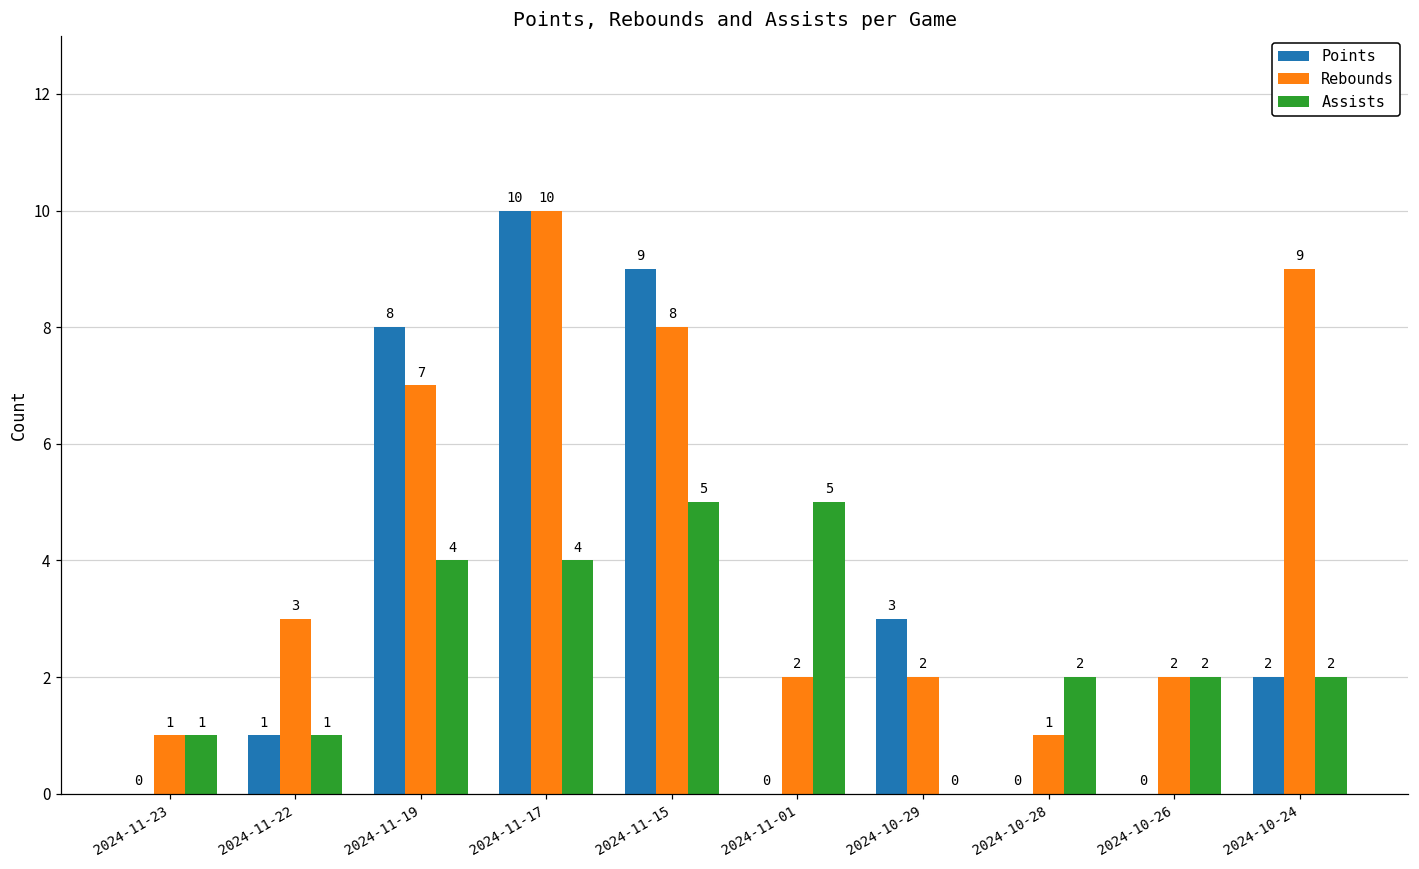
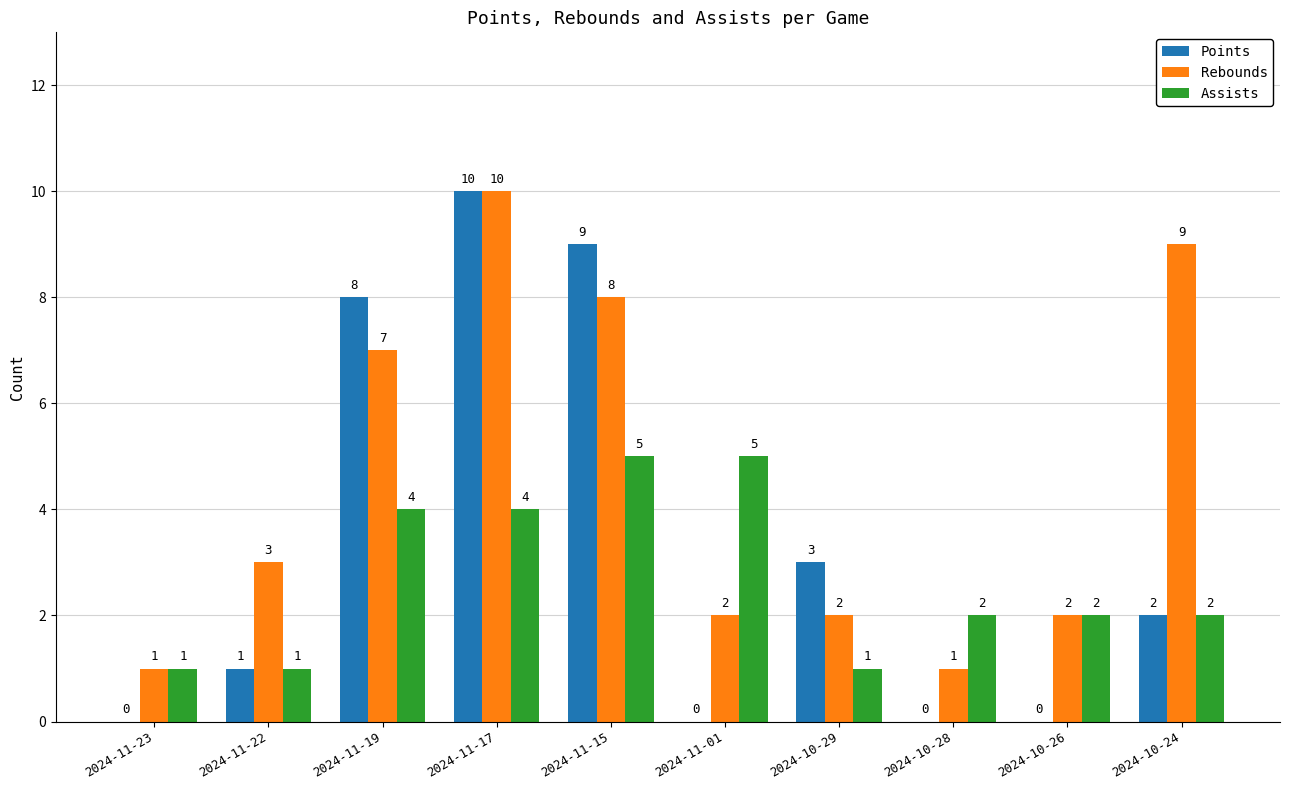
  {
    "Points": {
      "2024-11-23": 0,
      "2024-11-22": 1,
      "2024-11-19": 8,
      "2024-11-17": 10,
      "2024-11-15": 9,
      "2024-11-01": 0,
      "2024-10-29": 3,
      "2024-10-28": 0,
      "2024-10-26": 0,
      "2024-10-24": 2
    },
    "Rebounds": {
      "2024-11-23": 1,
      "2024-11-22": 3,
      "2024-11-19": 7,
      "2024-11-17": 10,
      "2024-11-15": 8,
      "2024-11-01": 2,
      "2024-10-29": 2,
      "2024-10-28": 1,
      "2024-10-26": 2,
      "2024-10-24": 9
    },
    "Assists": {
      "2024-11-23": 1,
      "2024-11-22": 1,
      "2024-11-19": 4,
      "2024-11-17": 4,
      "2024-11-15": 5,
      "2024-11-01": 5,
-     "2024-10-29": 0,
+     "2024-10-29": 1,
      "2024-10-28": 2,
      "2024-10-26": 2,
      "2024-10-24": 2
    }
  }
